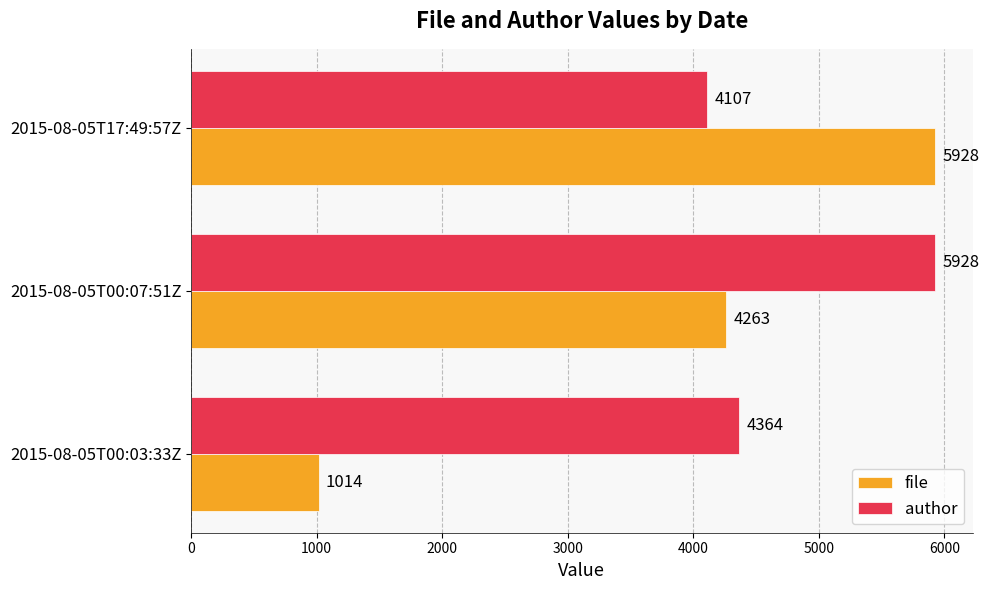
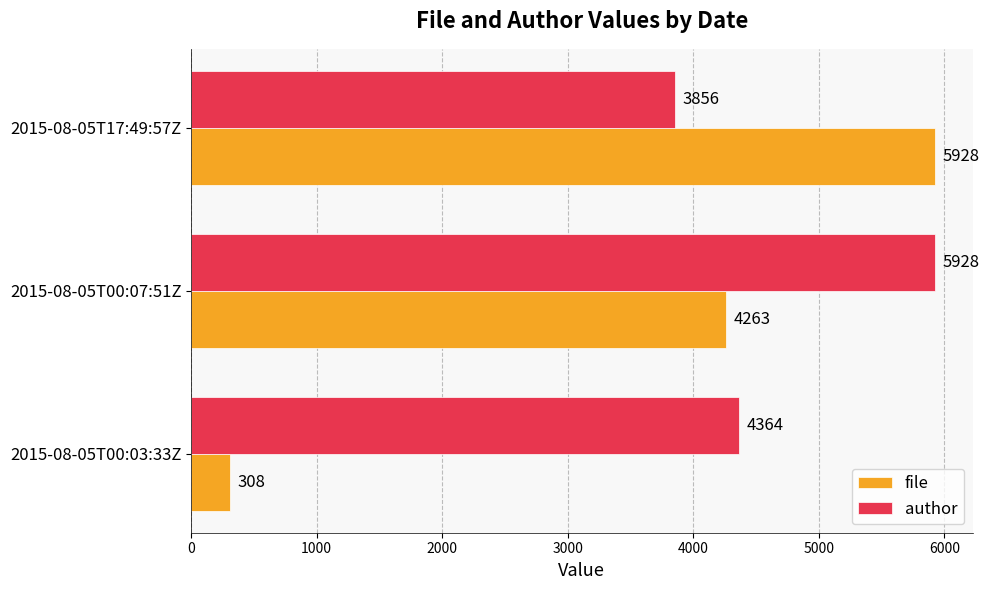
  {
    "file": {
      "2015-08-05T17:49:57Z": 5928,
      "2015-08-05T00:07:51Z": 4263,
-     "2015-08-05T00:03:33Z": 1014
+     "2015-08-05T00:03:33Z": 308
    },
    "author": {
-     "2015-08-05T17:49:57Z": 4107,
+     "2015-08-05T17:49:57Z": 3856,
      "2015-08-05T00:07:51Z": 5928,
      "2015-08-05T00:03:33Z": 4364
    }
  }
